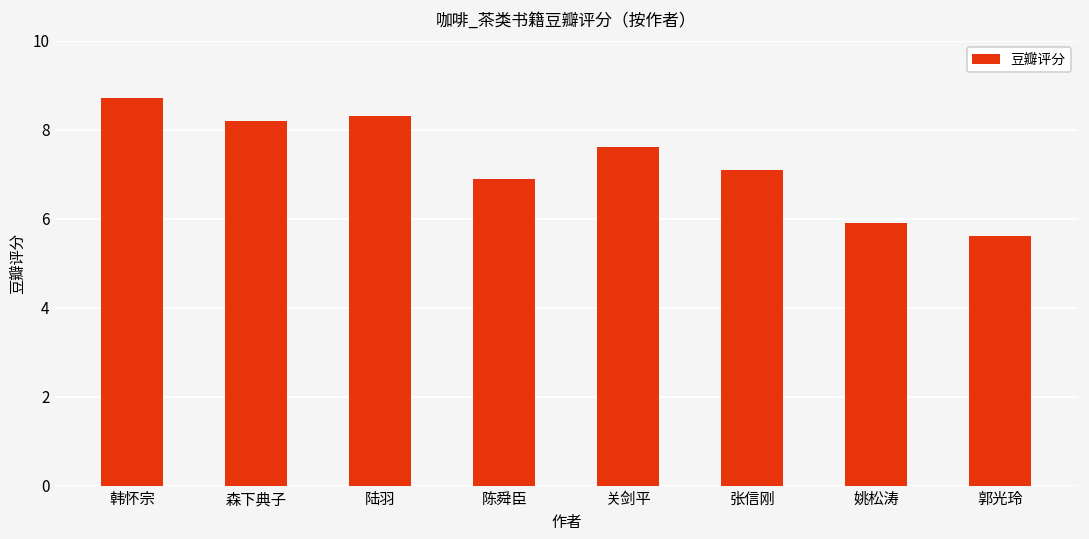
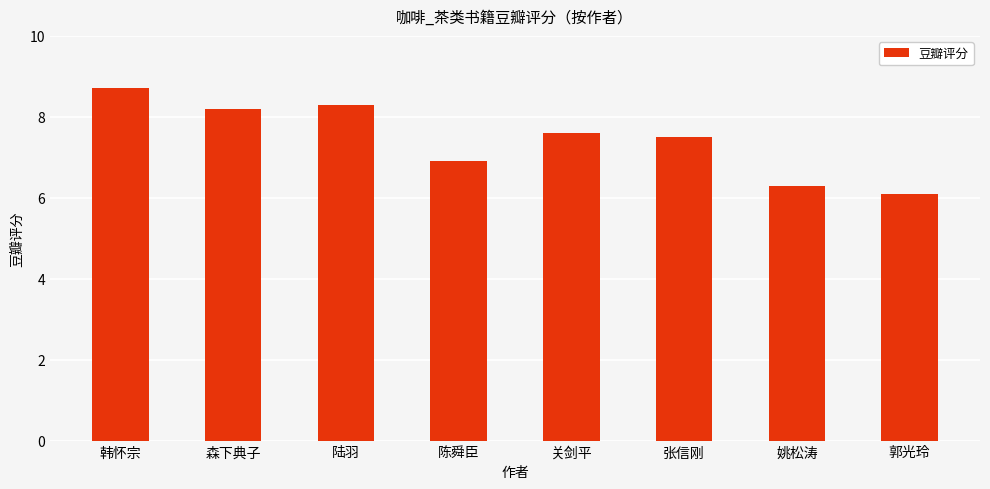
  {
    "韩怀宗": 8.7,
    "森下典子": 8.2,
    "陆羽": 8.3,
    "陈舜臣": 6.9,
    "关剑平": 7.6,
-   "张信刚": 7.1,
-   "姚松涛": 5.9,
-   "郭光玲": 5.6
+   "张信刚": 7.5,
+   "姚松涛": 6.3,
+   "郭光玲": 6.1
  }
